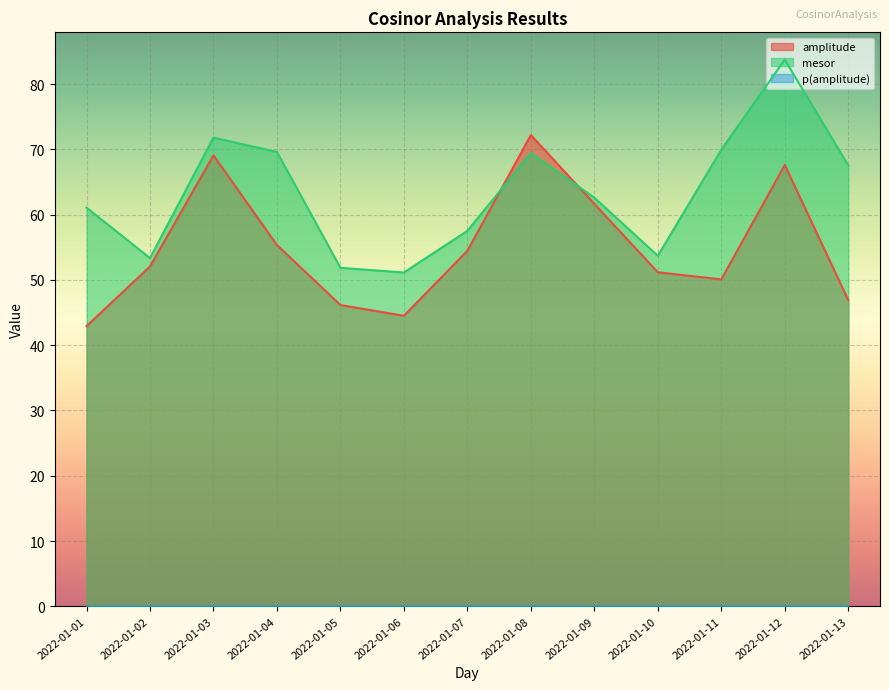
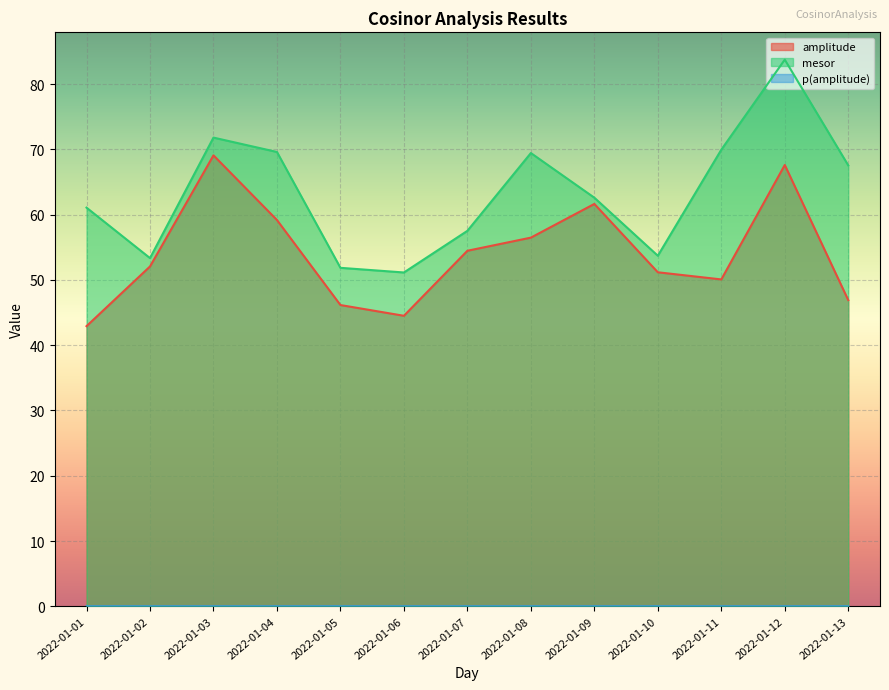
  {
    "amplitude": {
      "2022-01-01": 43,
      "2022-01-02": 52,
      "2022-01-03": 69,
-     "2022-01-04": 55,
+     "2022-01-04": 59,
      "2022-01-05": 46,
      "2022-01-06": 45,
      "2022-01-07": 54,
-     "2022-01-08": 72,
+     "2022-01-08": 56,
      "2022-01-09": 62,
      "2022-01-10": 51,
      "2022-01-11": 50,
      "2022-01-12": 68,
      "2022-01-13": 47
    },
    "mesor": {
      "2022-01-01": 61,
      "2022-01-02": 53,
      "2022-01-03": 72,
      "2022-01-04": 70,
      "2022-01-05": 52,
      "2022-01-06": 51,
      "2022-01-07": 58,
      "2022-01-08": 69,
      "2022-01-09": 63,
      "2022-01-10": 54,
      "2022-01-11": 70,
      "2022-01-13": 68
    },
    "p(amplitude)": {
      "2022-01-01": 0,
      "2022-01-02": 0,
      "2022-01-03": 0,
      "2022-01-04": 0,
      "2022-01-05": 0,
      "2022-01-06": 0,
      "2022-01-07": 0,
      "2022-01-08": 0,
      "2022-01-09": 0,
      "2022-01-10": 0,
      "2022-01-11": 0,
      "2022-01-12": 0,
      "2022-01-13": 0
    }
  }
